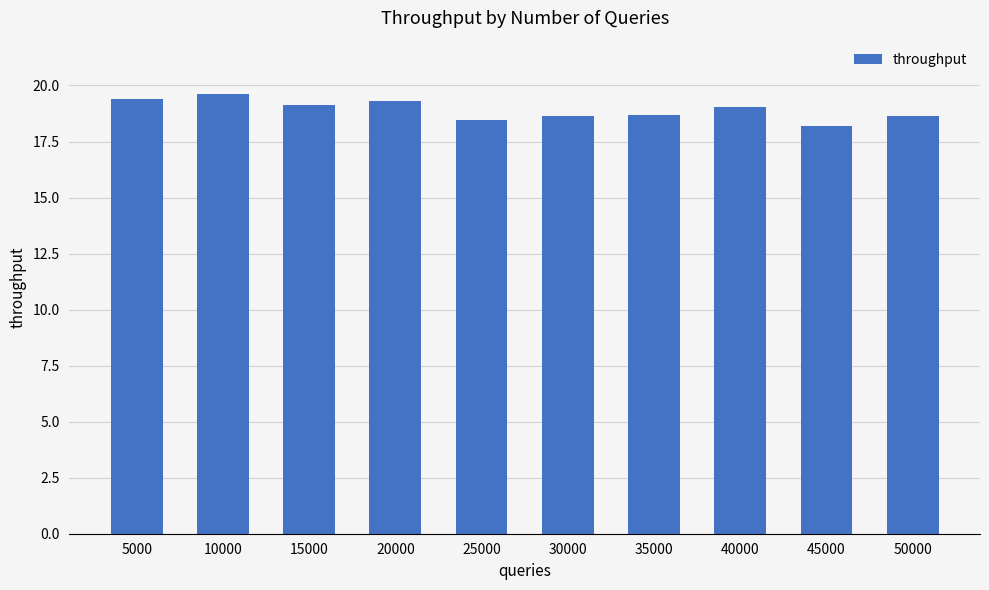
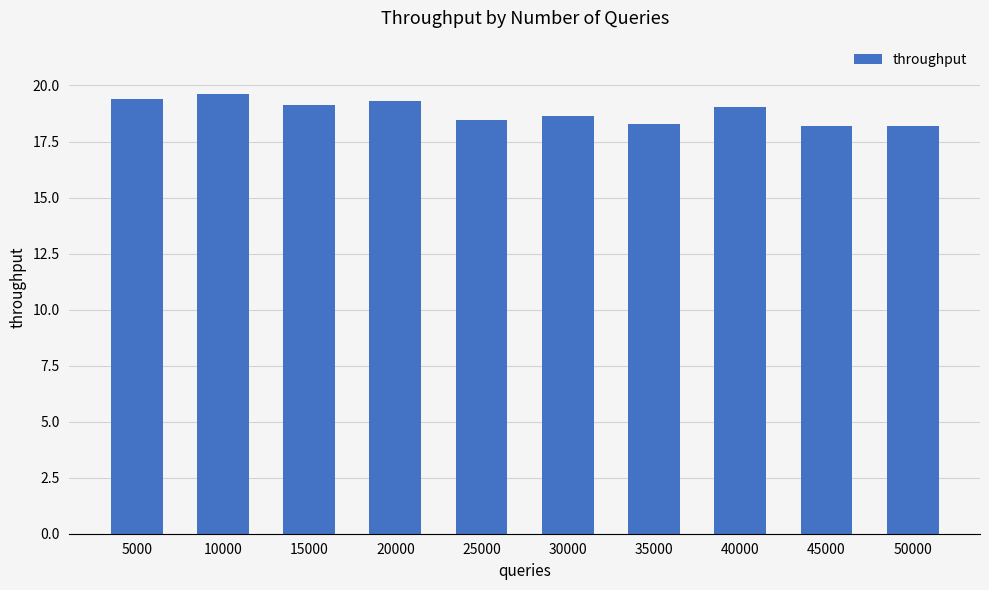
  {
    "5000": 19.4,
    "10000": 19.6,
    "15000": 19.1,
    "20000": 19.3,
    "25000": 18.5,
    "30000": 18.6,
-   "35000": 18.7,
+   "35000": 18.3,
    "40000": 19.1,
    "45000": 18.2,
-   "50000": 18.6
+   "50000": 18.2
  }
